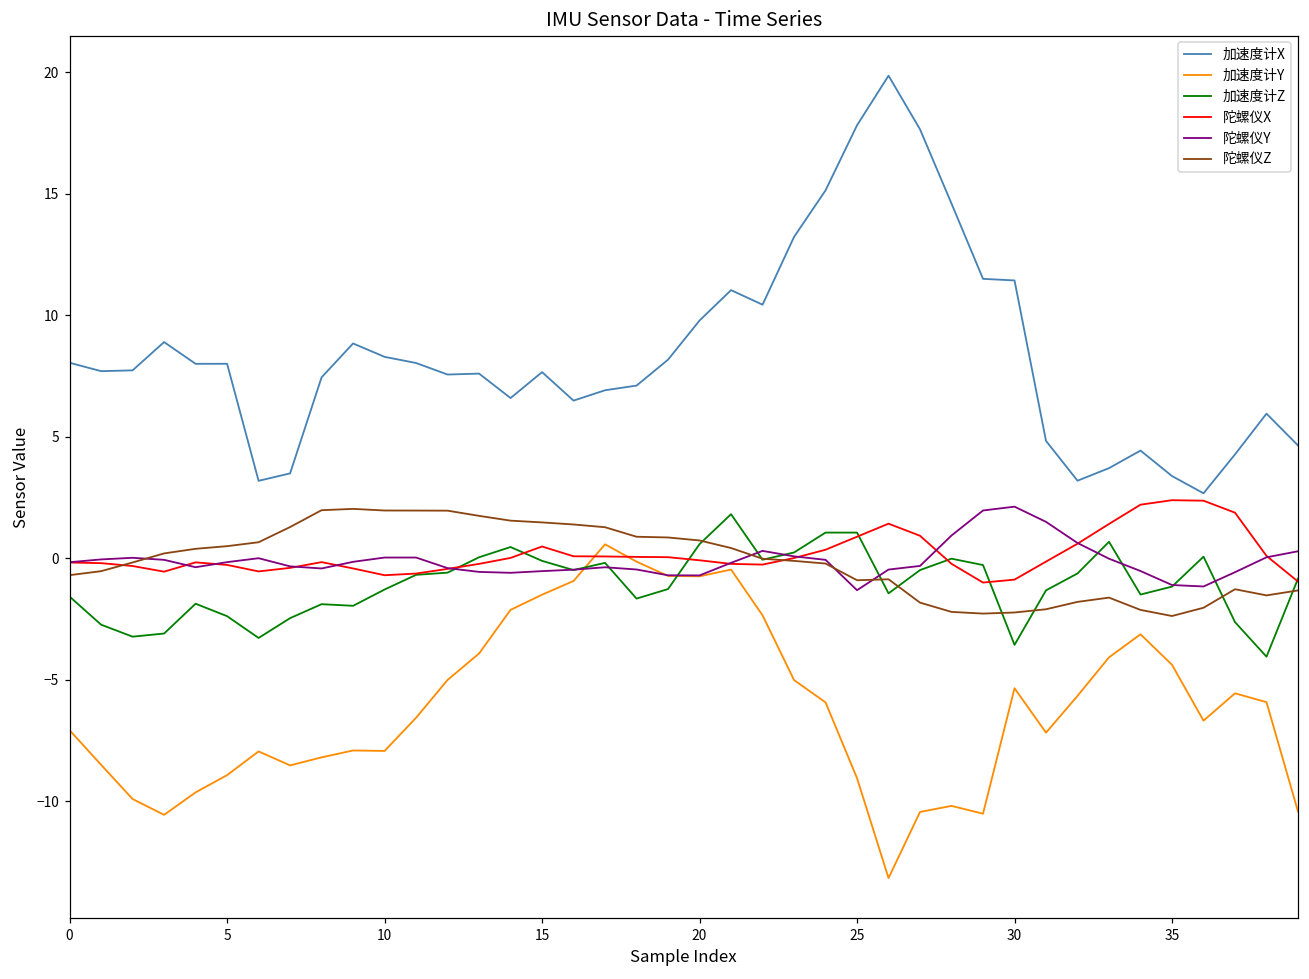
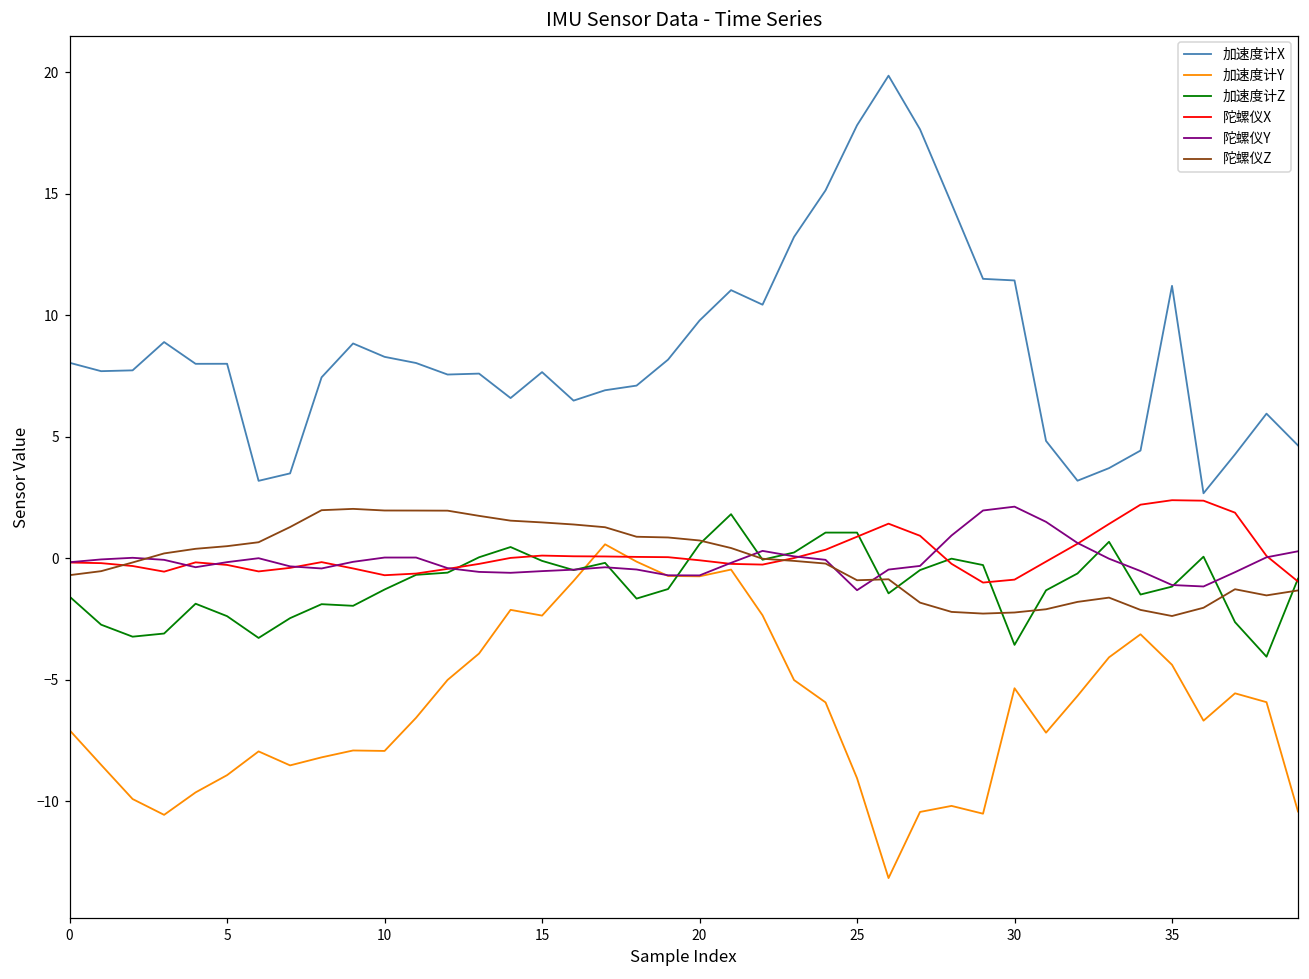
  {
    "加速度计X": {
      "0": 8.0,
      "5": 8.0,
      "10": 8.3,
      "15": 7.7,
      "20": 9.8,
      "25": 17.8,
      "30": 11.4,
-     "35": 3.4
+     "35": 11.2
    },
    "加速度计Y": {
      "0": -7.1,
      "5": -8.9,
      "10": -7.9,
-     "15": -1.5,
+     "15": -2.4,
      "25": -9.1,
      "30": -5.4,
      "35": -4.4
    },
    "加速度计Z": {
      "0": -1.6,
      "5": -2.4,
      "10": -1.3,
      "15": -0.1,
      "20": 0.6,
      "25": 1.1,
      "30": -3.6
    },
    "陀螺仪X": {
      "5": -0.3,
      "10": -0.7,
-     "15": 0.5,
+     "15": 0.1,
      "20": -0.1,
      "25": 0.9,
      "30": -0.9,
      "35": 2.4
    },
    "陀螺仪Y": {
      "5": -0.2,
      "10": 0.0,
      "15": -0.5,
      "25": -1.3,
      "30": 2.1
    },
    "陀螺仪Z": {
      "0": -0.7,
      "5": 0.5,
      "10": 2.0,
      "15": 1.5,
      "20": 0.7,
      "25": -0.9,
      "30": -2.2,
      "35": -2.4
    }
  }
